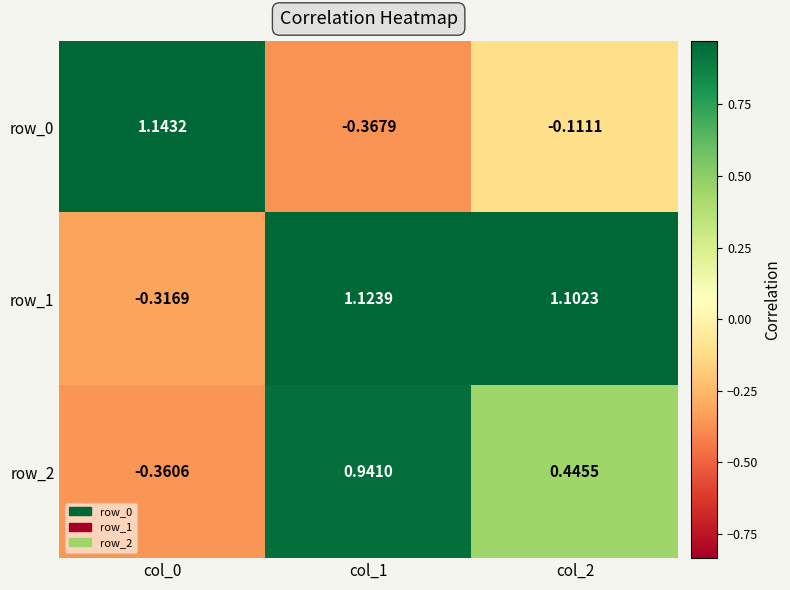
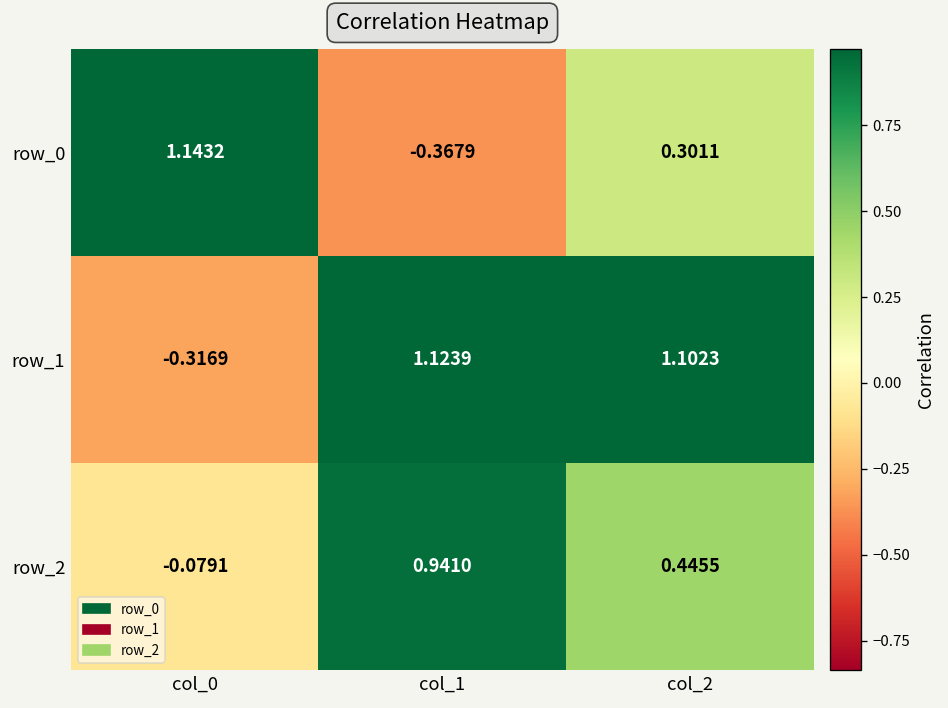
  {
    "row_0": {
      "col_0": 1.1432,
      "col_1": -0.3679,
-     "col_2": -0.1111
+     "col_2": 0.3011
    },
    "row_1": {
      "col_0": -0.3169,
      "col_1": 1.1239,
      "col_2": 1.1023
    },
    "row_2": {
-     "col_0": -0.3606,
+     "col_0": -0.0791,
      "col_1": 0.9410,
      "col_2": 0.4455
    }
  }
